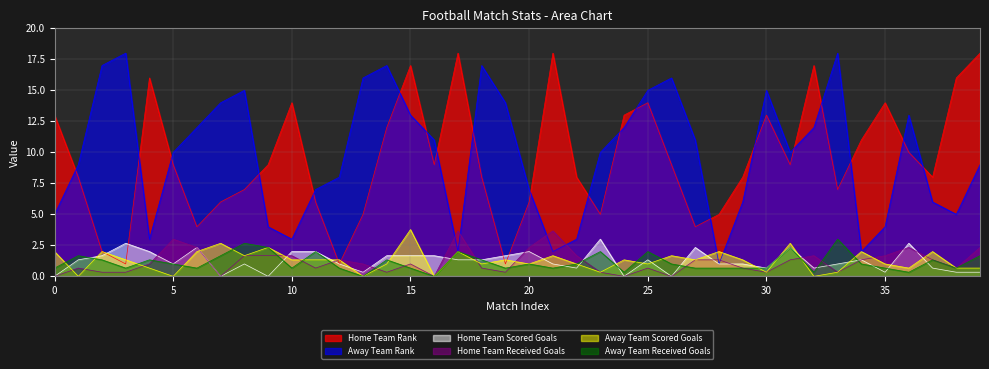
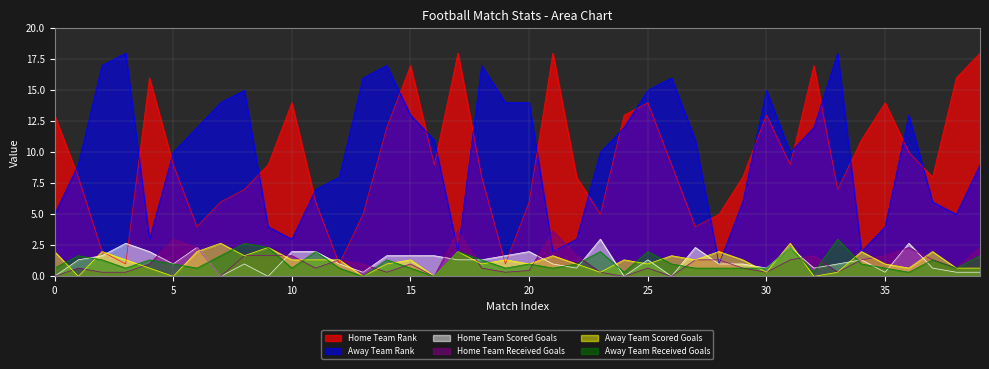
  {
    "Home Team Rank": {
      "0": 13.0,
      "5": 9.0,
      "10": 14.0,
      "15": 17.0,
      "20": 6.0,
      "25": 14.0,
      "30": 13.0,
      "35": 14.0
    },
    "Away Team Rank": {
      "0": 5,
      "5": 10,
      "10": 3,
      "15": 13,
-     "20": 7,
+     "20": 14,
      "25": 15,
      "30": 15,
      "35": 4
    },
    "Home Team Scored Goals": {
      "10": 2.0,
      "15": 1.7,
      "20": 2.0,
      "25": 1.3,
      "35": 0.3
    },
    "Home Team Received Goals": {
      "5": 3.0,
      "10": 1.7,
      "15": 1.0,
-     "20": 2.3,
+     "20": 0.5,
      "25": 0.7,
      "35": 1.7
    },
    "Away Team Scored Goals": {
      "0": 2.0,
      "5": 0.0,
      "10": 1.3,
-     "15": 3.8,
+     "15": 1.3,
      "25": 1.0,
      "35": 1.0
    },
    "Away Team Received Goals": {
      "0": 0.7,
      "10": 0.7,
      "15": 0.7,
      "25": 2.0,
      "35": 0.7
    }
  }
